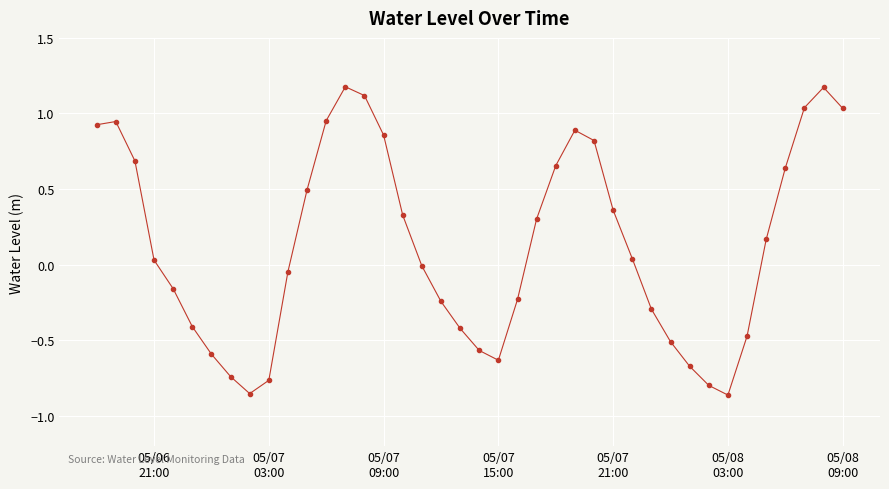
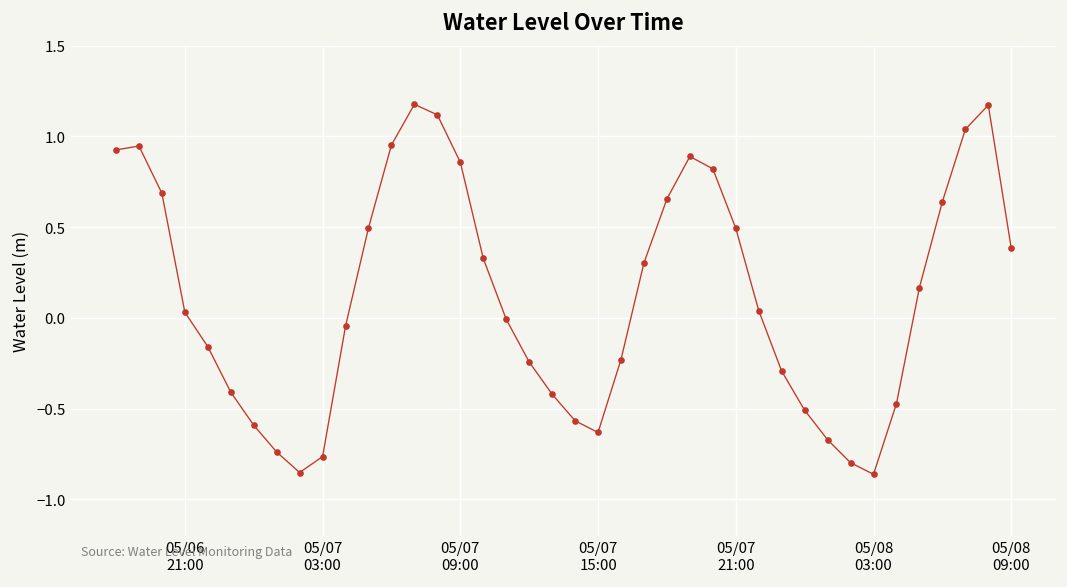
  {
    "05/06 21:00": 0.03,
    "05/07 03:00": -0.76,
    "05/07 09:00": 0.86,
    "05/07 15:00": -0.63,
-   "05/07 21:00": 0.36,
+   "05/07 21:00": 0.49,
    "05/08 03:00": -0.86,
-   "05/08 09:00": 1.03
+   "05/08 09:00": 0.38
  }
